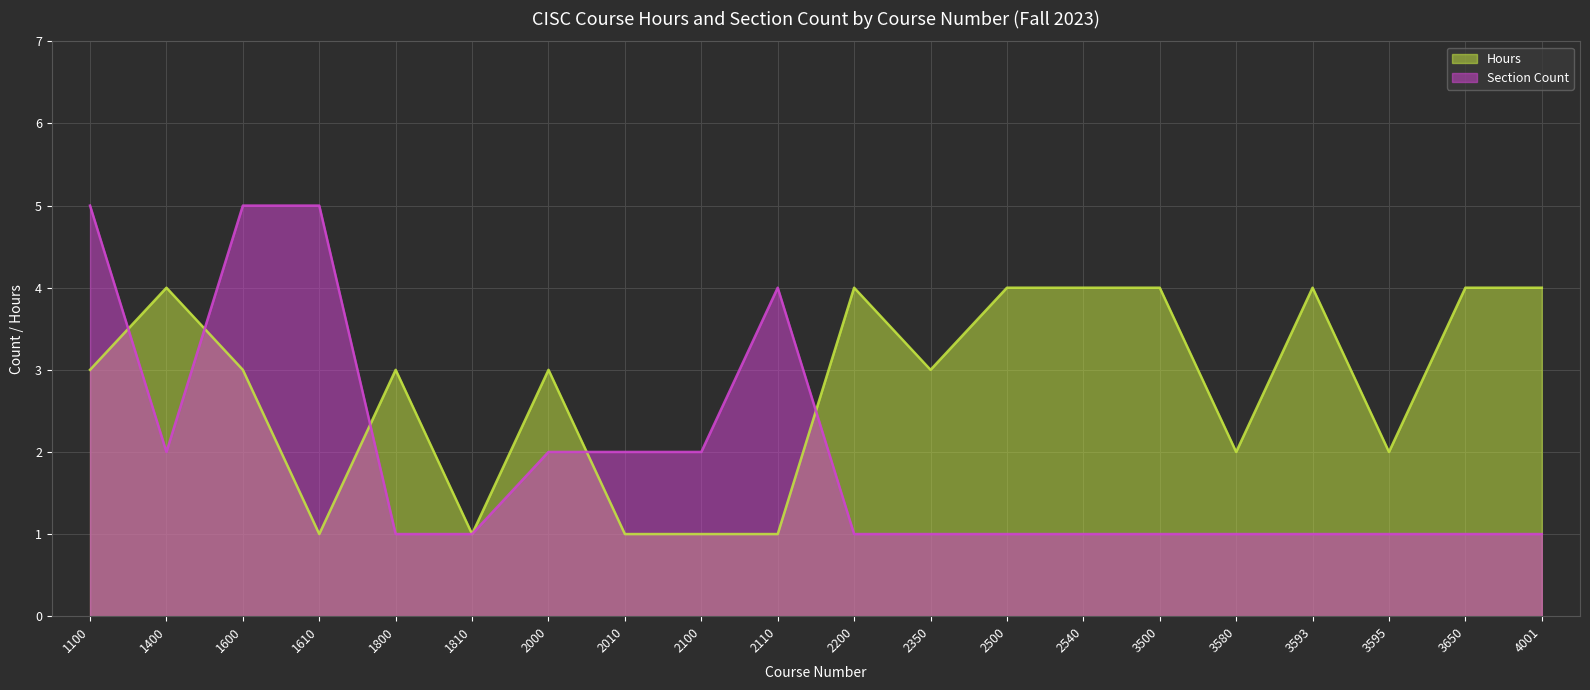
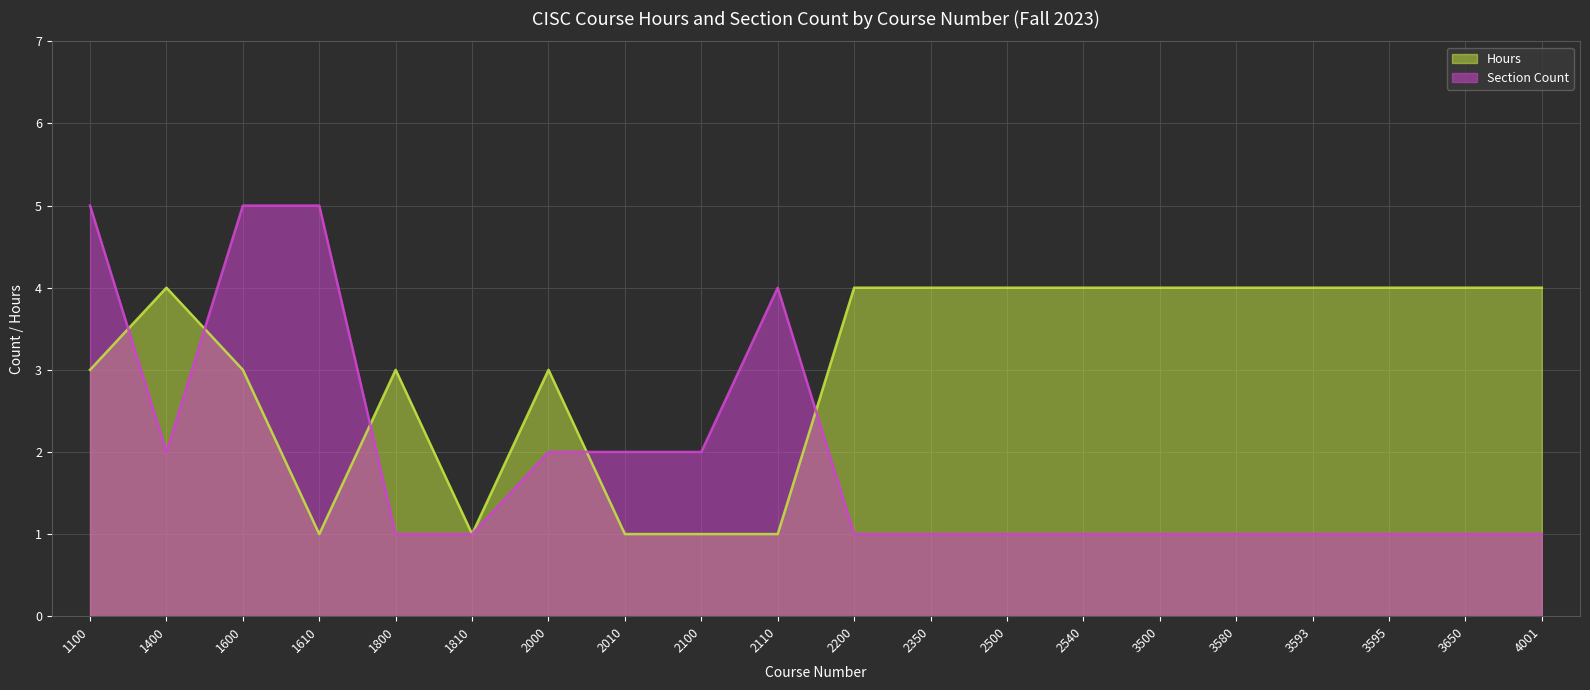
  {
    "Hours": {
      "1100": 3,
      "1400": 4,
      "1600": 3,
      "1610": 1,
      "1800": 3,
      "2000": 3,
      "2010": 1,
      "2100": 1,
      "2110": 1,
      "2200": 4,
-     "2350": 3,
+     "2350": 4,
      "2500": 4,
      "2540": 4,
      "3500": 4,
-     "3580": 2,
+     "3580": 4,
      "3593": 4,
-     "3595": 2,
+     "3595": 4,
      "3650": 4,
      "4001": 4
    },
    "Section Count": {
      "1100": 5,
      "1400": 2,
      "1600": 5,
      "1610": 5,
      "1800": 1,
      "2000": 2,
      "2010": 2,
      "2100": 2,
      "2110": 4,
      "2200": 1,
      "2350": 1,
      "2500": 1,
      "2540": 1,
      "3500": 1,
      "3580": 1,
      "3593": 1,
      "3595": 1,
      "3650": 1,
      "4001": 1
    }
  }
